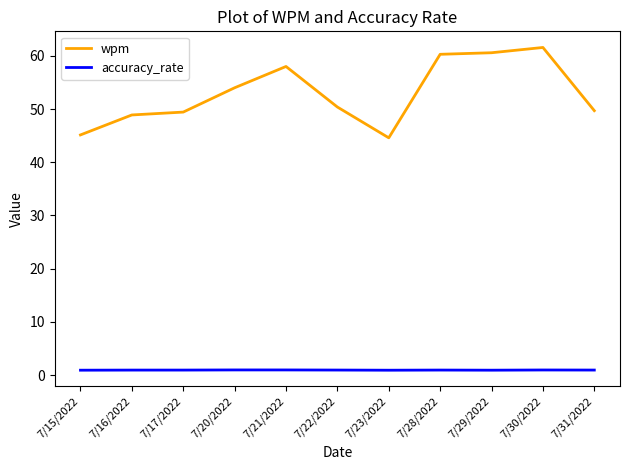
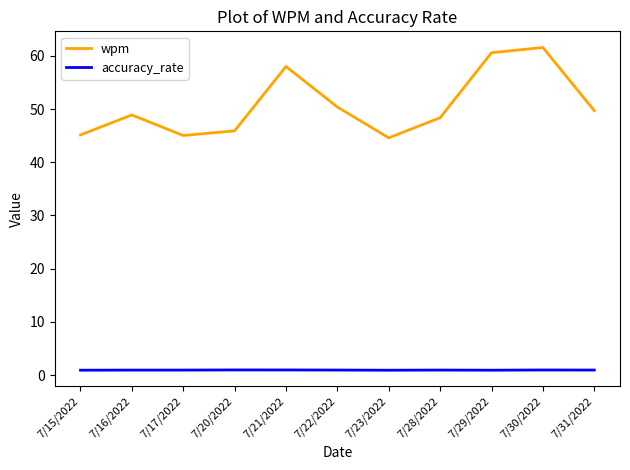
  {
    "wpm": {
      "7/15/2022": 45,
      "7/16/2022": 49,
-     "7/17/2022": 49,
-     "7/20/2022": 54,
+     "7/17/2022": 45,
+     "7/20/2022": 46,
      "7/21/2022": 58,
      "7/22/2022": 50,
      "7/23/2022": 45,
-     "7/28/2022": 60,
+     "7/28/2022": 48,
      "7/29/2022": 61,
      "7/30/2022": 62,
      "7/31/2022": 50
    },
    "accuracy_rate": {
      "7/15/2022": 1,
      "7/16/2022": 1,
      "7/17/2022": 1,
      "7/20/2022": 1,
      "7/21/2022": 1,
      "7/22/2022": 1,
      "7/23/2022": 1,
      "7/28/2022": 1,
      "7/29/2022": 1,
      "7/30/2022": 1,
      "7/31/2022": 1
    }
  }
